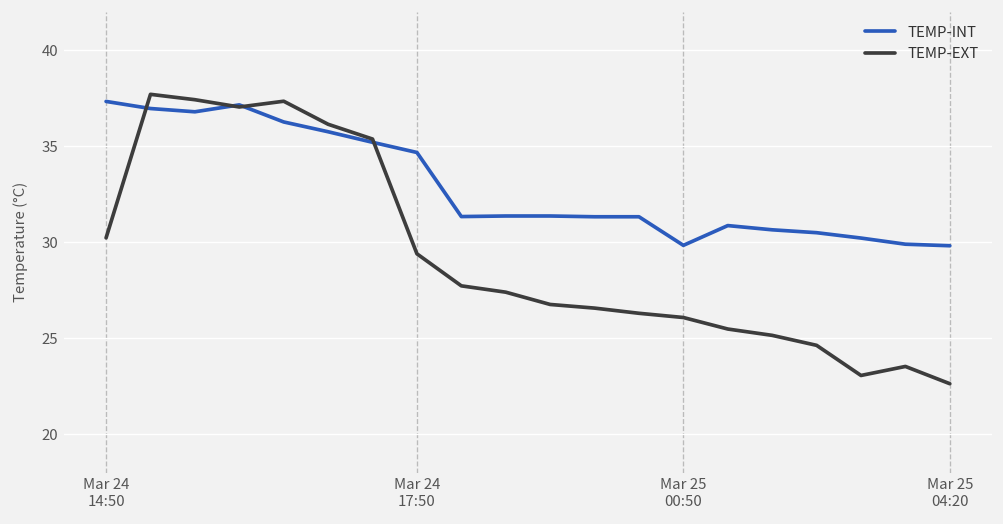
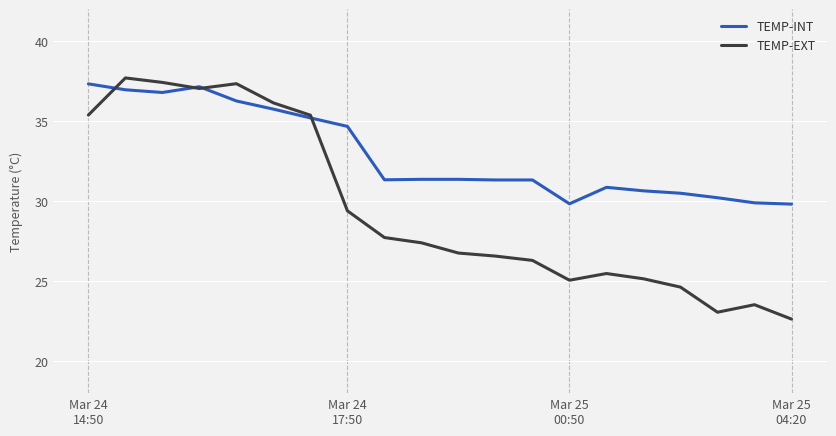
  {
    "TEMP-INT": {
      "Mar 24 14:50": 37.3,
      "Mar 24 17:50": 34.7,
      "Mar 25 00:50": 29.8,
      "Mar 25 04:20": 29.8
    },
    "TEMP-EXT": {
-     "Mar 24 14:50": 30.2,
+     "Mar 24 14:50": 35.4,
      "Mar 24 17:50": 29.4,
-     "Mar 25 00:50": 26.1,
+     "Mar 25 00:50": 25.1,
      "Mar 25 04:20": 22.6
    }
  }
